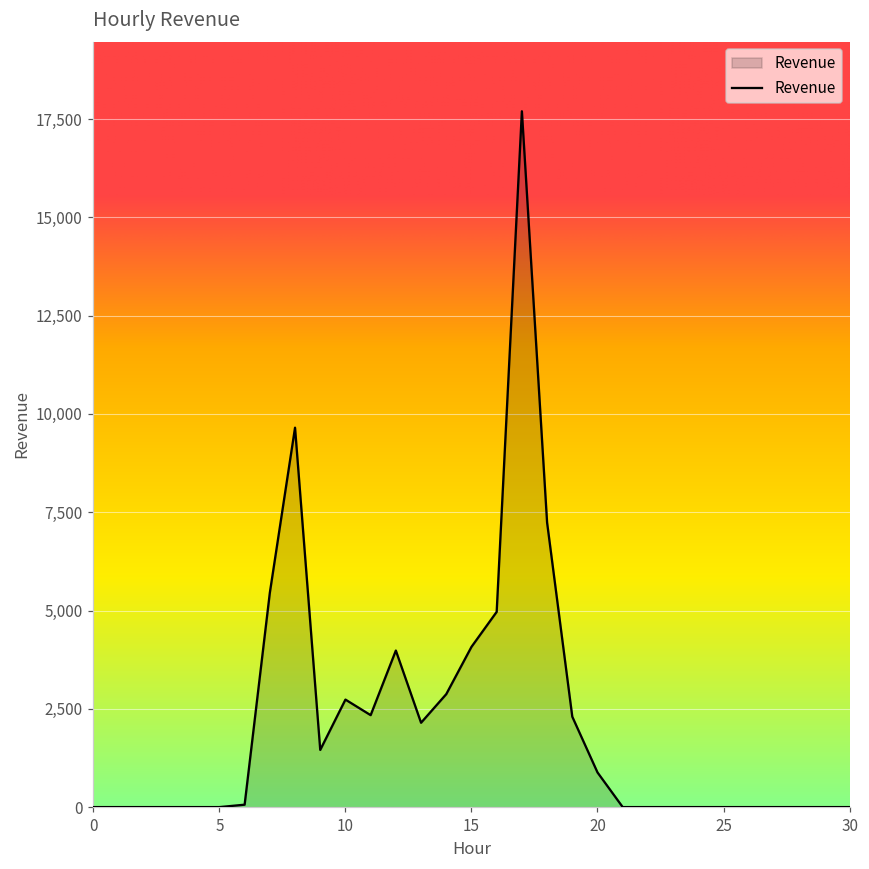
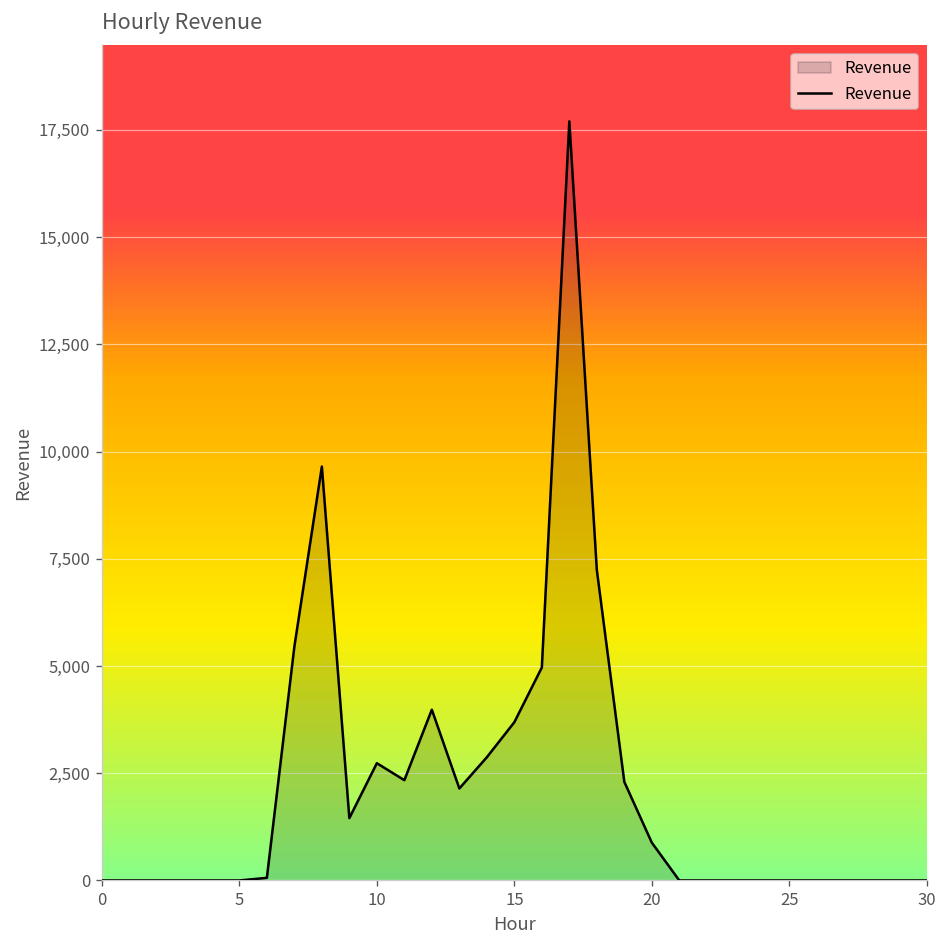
  {
    "0": "0",
    "5": "0",
    "10": "2,700",
-   "15": "4,100",
+   "15": "3,700",
    "20": "900",
    "25": "0",
    "30": "0"
  }
